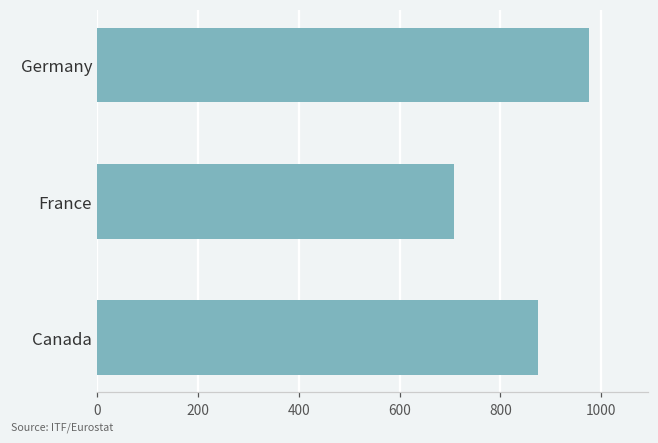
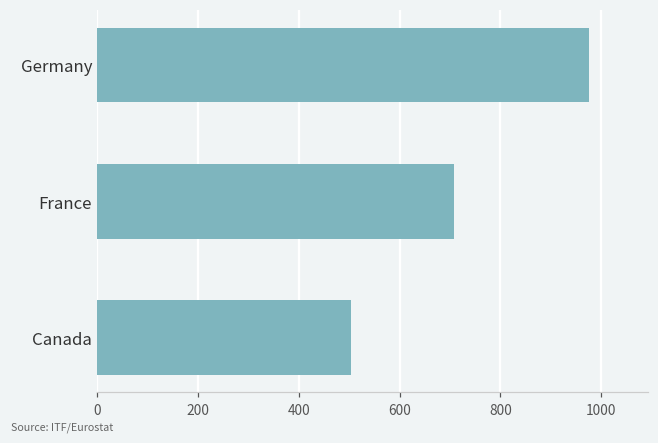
  {
    "Germany": 980,
    "France": 710,
-   "Canada": 870
+   "Canada": 500
  }
